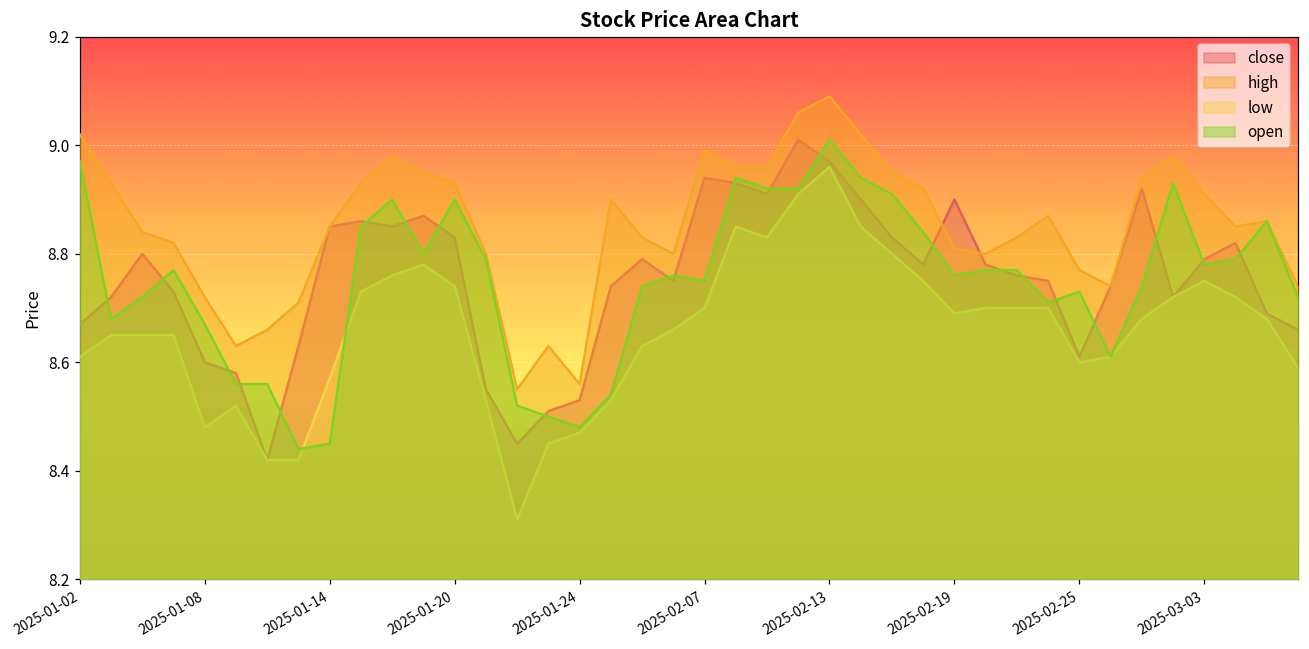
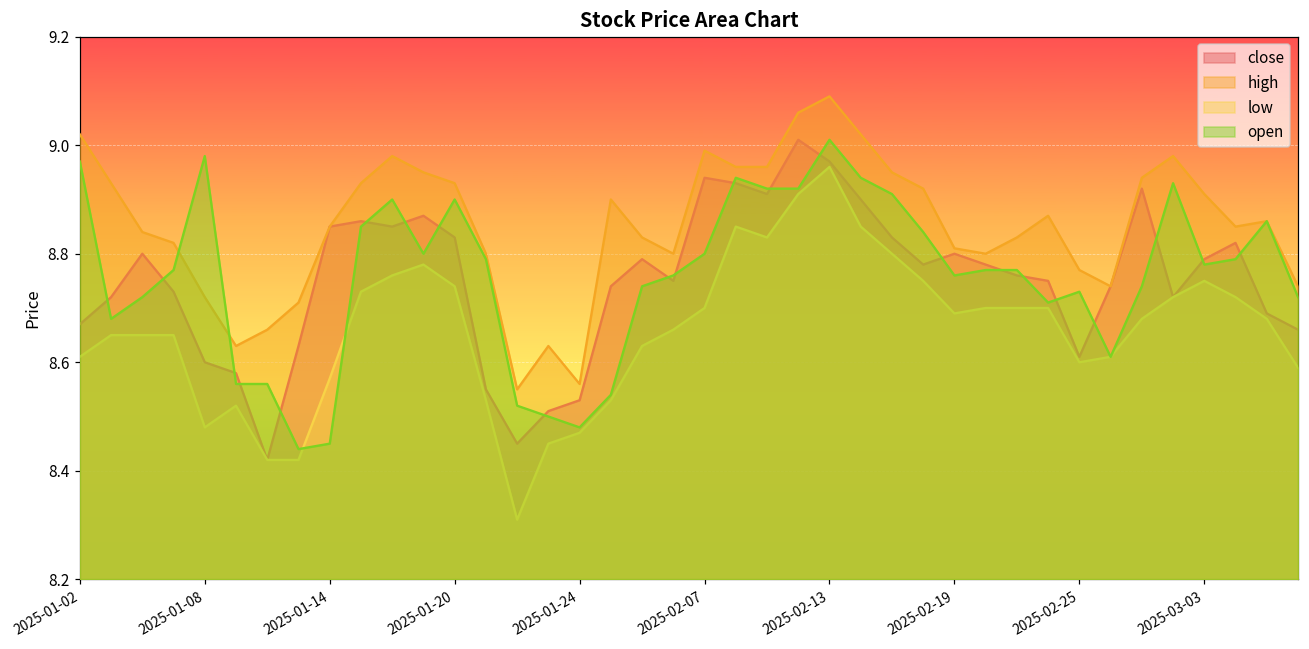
  {
    "close": {
      "2025-01-02": 8.67,
      "2025-01-08": 8.6,
      "2025-01-20": 8.83,
      "2025-01-24": 8.53,
      "2025-02-07": 8.94,
      "2025-02-13": 8.97,
-     "2025-02-19": 8.9,
+     "2025-02-19": 8.8,
      "2025-02-25": 8.61,
      "2025-03-03": 8.79
    },
    "open": {
      "2025-01-02": 8.97,
-     "2025-01-08": 8.67,
+     "2025-01-08": 8.98,
      "2025-01-14": 8.45,
      "2025-01-20": 8.90,
      "2025-01-24": 8.48,
-     "2025-02-07": 8.75,
+     "2025-02-07": 8.80,
      "2025-02-13": 9.01,
      "2025-02-19": 8.76,
      "2025-02-25": 8.73,
      "2025-03-03": 8.78
    }
  }
